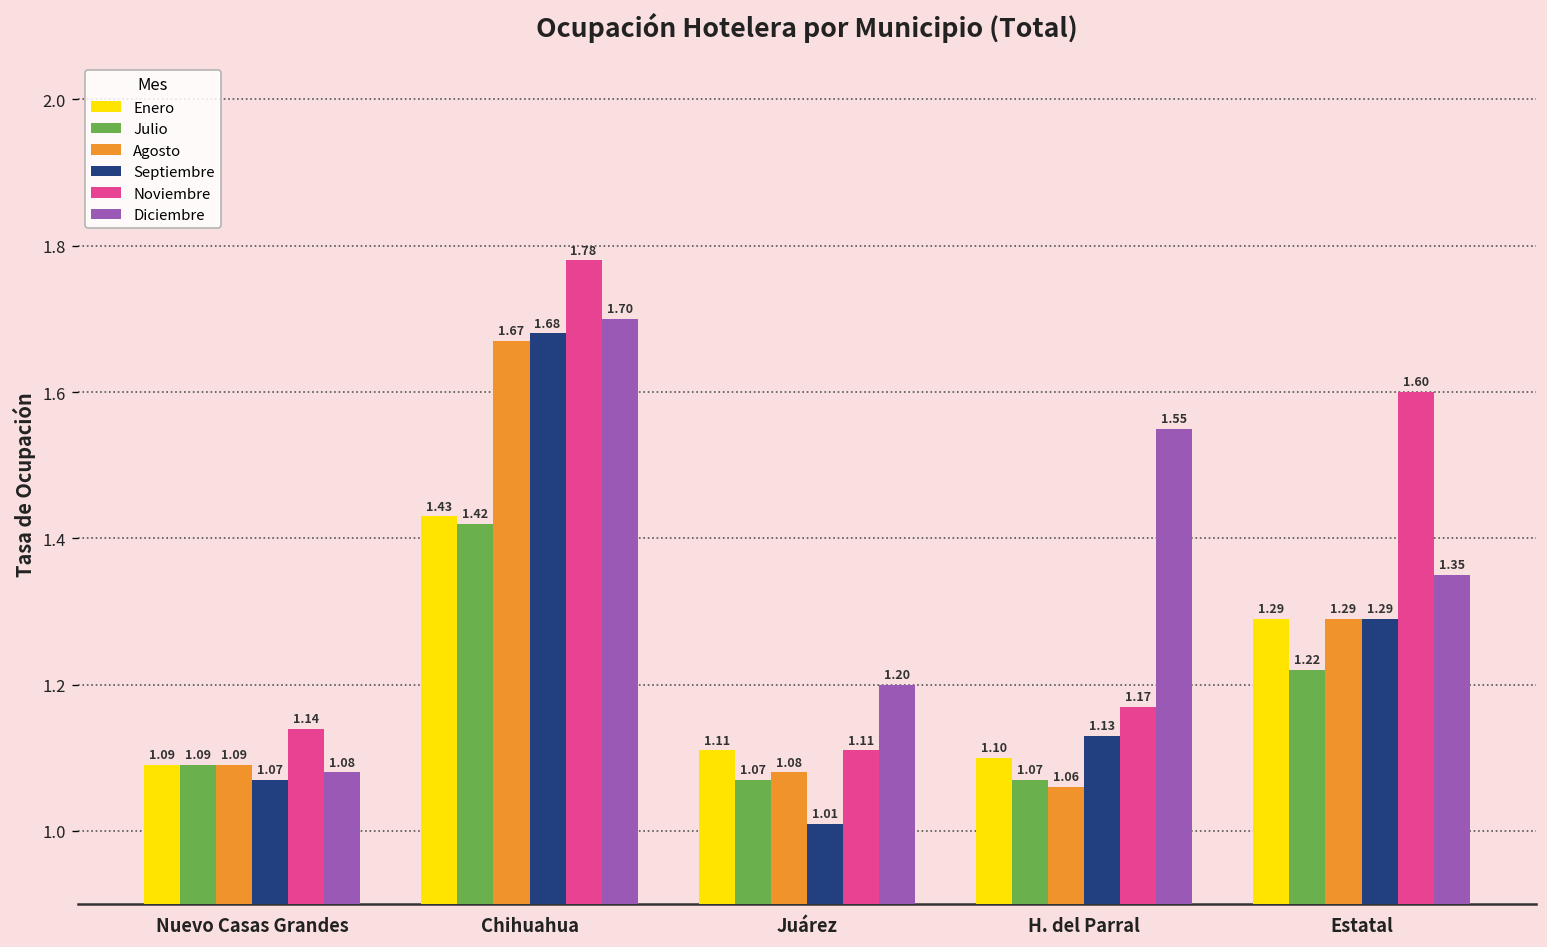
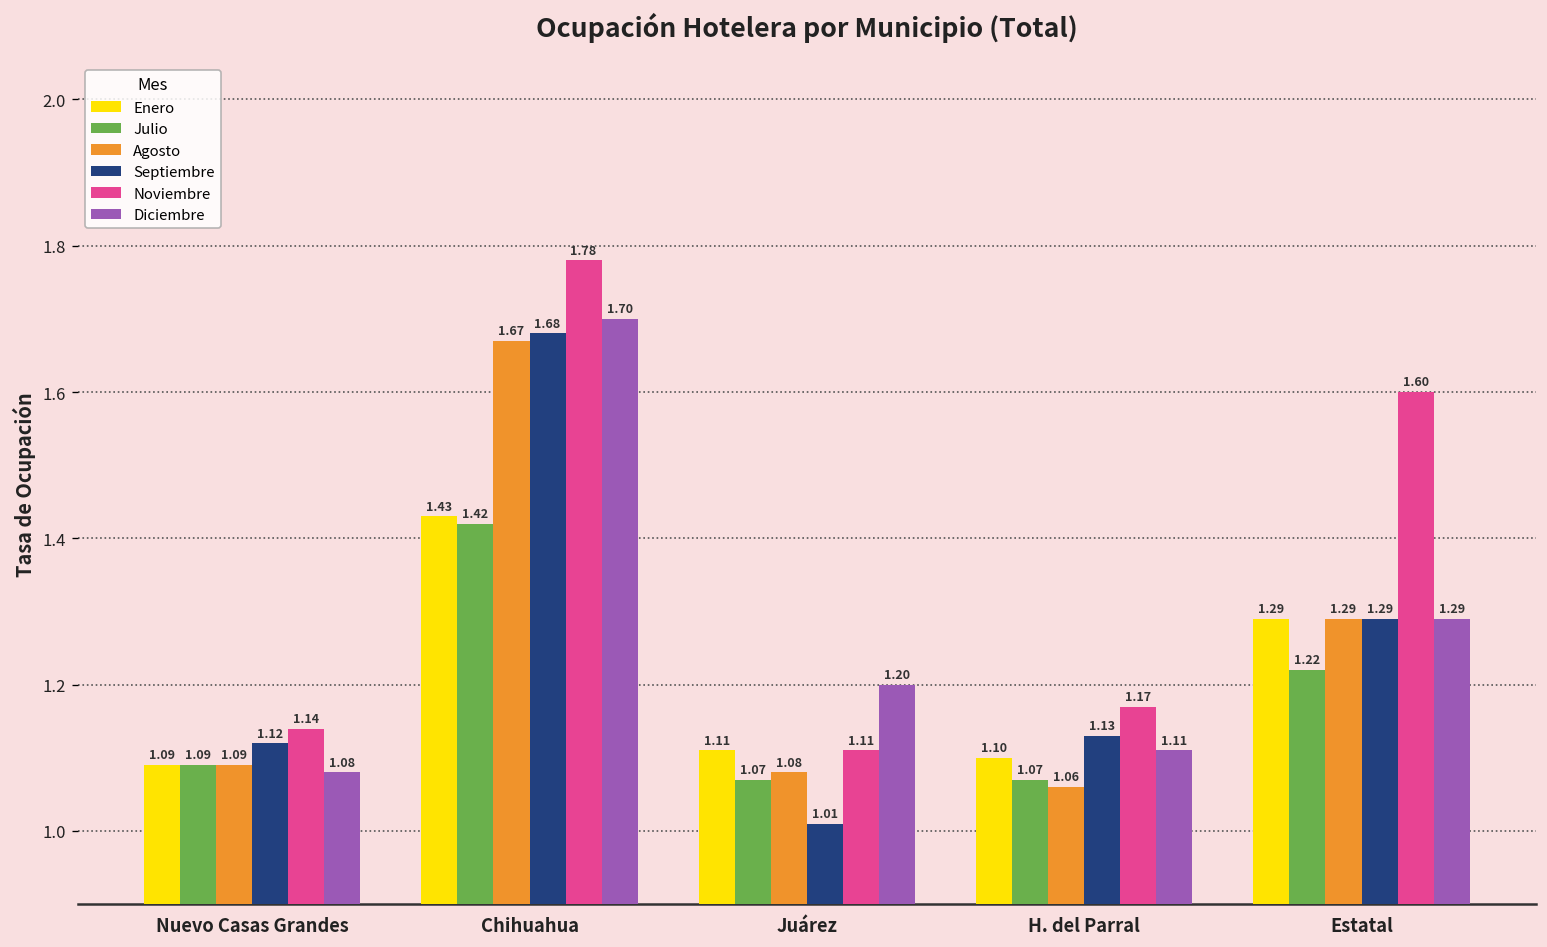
  {
    "Enero": {
      "Nuevo Casas Grandes": 1.09,
      "Chihuahua": 1.43,
      "Juárez": 1.11,
      "H. del Parral": 1.10,
      "Estatal": 1.29
    },
    "Julio": {
      "Nuevo Casas Grandes": 1.09,
      "Chihuahua": 1.42,
      "Juárez": 1.07,
      "H. del Parral": 1.07,
      "Estatal": 1.22
    },
    "Agosto": {
      "Nuevo Casas Grandes": 1.09,
      "Chihuahua": 1.67,
      "Juárez": 1.08,
      "H. del Parral": 1.06,
      "Estatal": 1.29
    },
    "Septiembre": {
-     "Nuevo Casas Grandes": 1.07,
+     "Nuevo Casas Grandes": 1.12,
      "Chihuahua": 1.68,
      "Juárez": 1.01,
      "H. del Parral": 1.13,
      "Estatal": 1.29
    },
    "Noviembre": {
      "Nuevo Casas Grandes": 1.14,
      "Chihuahua": 1.78,
      "Juárez": 1.11,
      "H. del Parral": 1.17,
      "Estatal": 1.60
    },
    "Diciembre": {
      "Nuevo Casas Grandes": 1.08,
      "Chihuahua": 1.70,
      "Juárez": 1.20,
-     "H. del Parral": 1.55,
-     "Estatal": 1.35
+     "H. del Parral": 1.11,
+     "Estatal": 1.29
    }
  }
